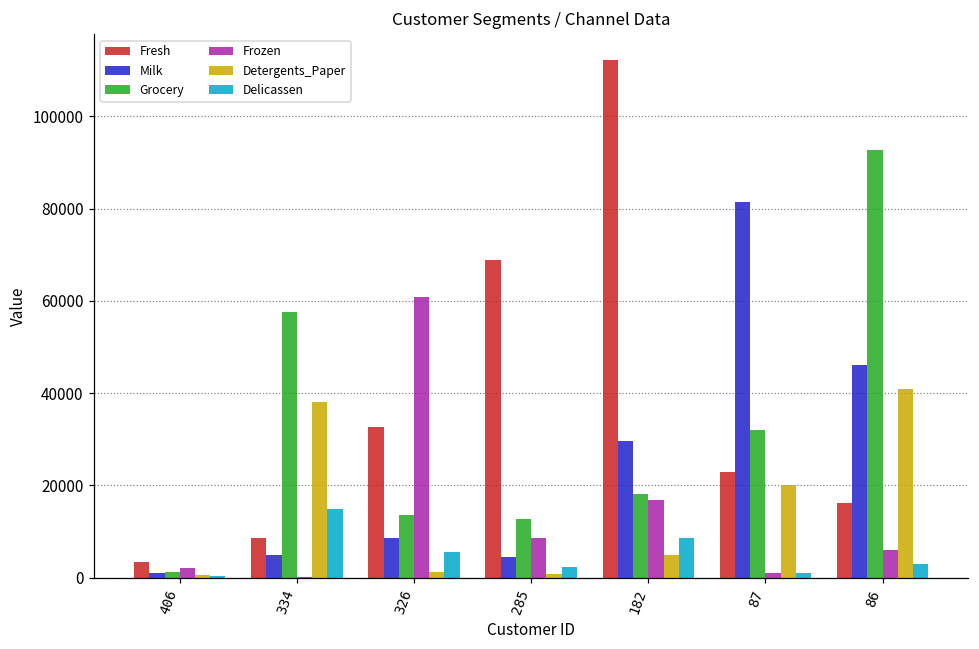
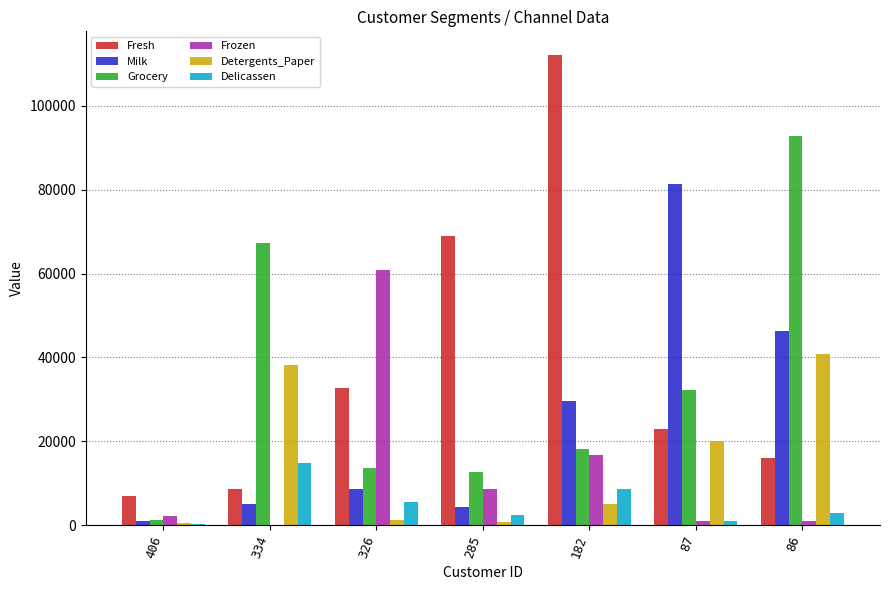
  {
    "Fresh": {
-     "406": 3000,
+     "406": 7000,
      "334": 9000,
      "326": 33000,
      "285": 69000,
      "182": 112000,
      "87": 23000,
      "86": 16000
    },
    "Milk": {
      "406": 1000,
      "334": 5000,
      "326": 9000,
      "285": 4000,
      "182": 30000,
      "87": 81000,
      "86": 46000
    },
    "Grocery": {
      "406": 1000,
-     "334": 58000,
+     "334": 67000,
      "326": 14000,
      "285": 13000,
      "182": 18000,
      "87": 32000,
      "86": 93000
    },
    "Frozen": {
      "406": 2000,
      "326": 61000,
      "285": 9000,
      "182": 17000,
      "87": 1000,
-     "86": 6000
+     "86": 1000
    },
    "Detergents_Paper": {
      "334": 38000,
      "326": 1000,
      "285": 1000,
      "182": 5000,
      "87": 20000,
      "86": 41000
    },
    "Delicassen": {
      "334": 15000,
      "326": 6000,
      "285": 2000,
      "182": 9000,
      "87": 1000,
      "86": 3000
    }
  }
